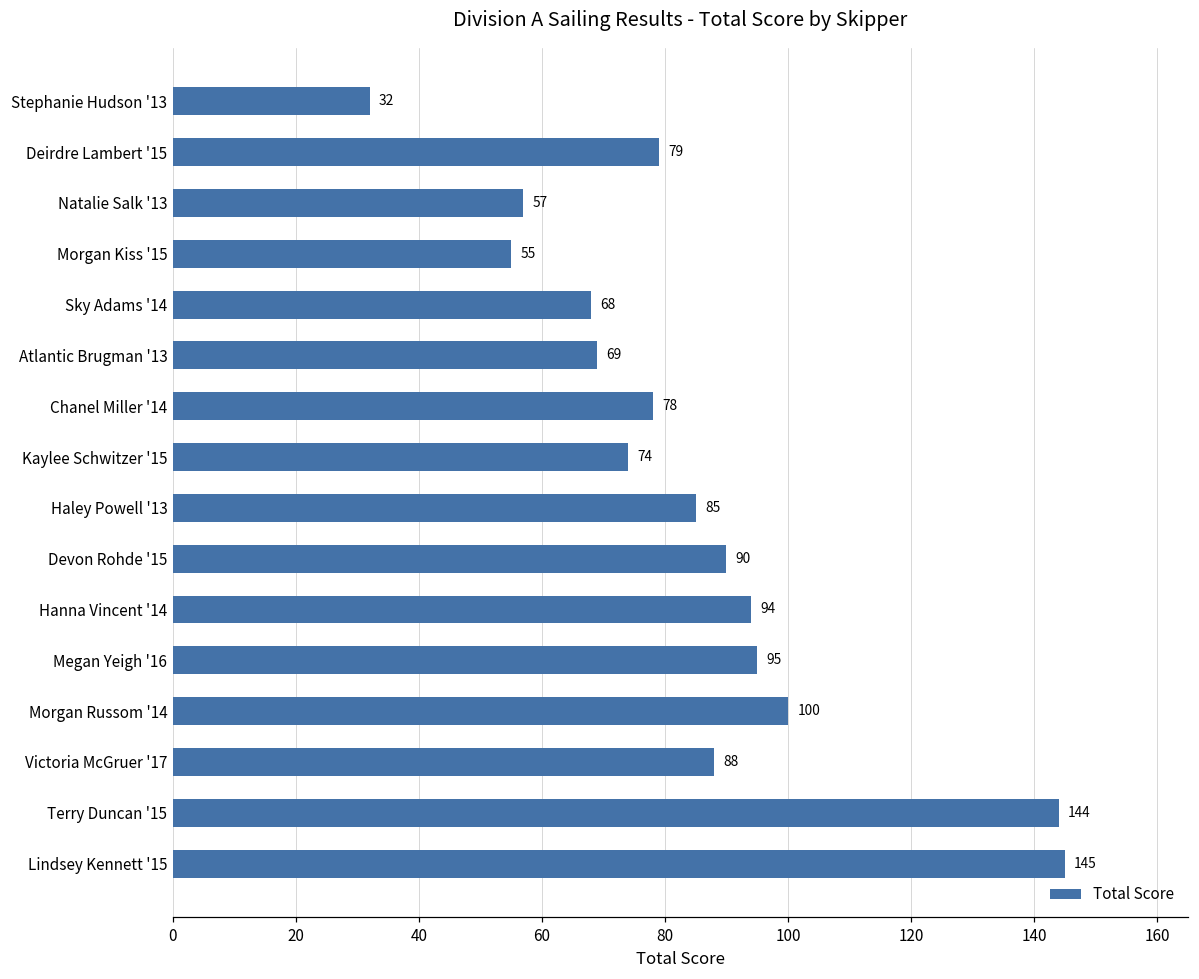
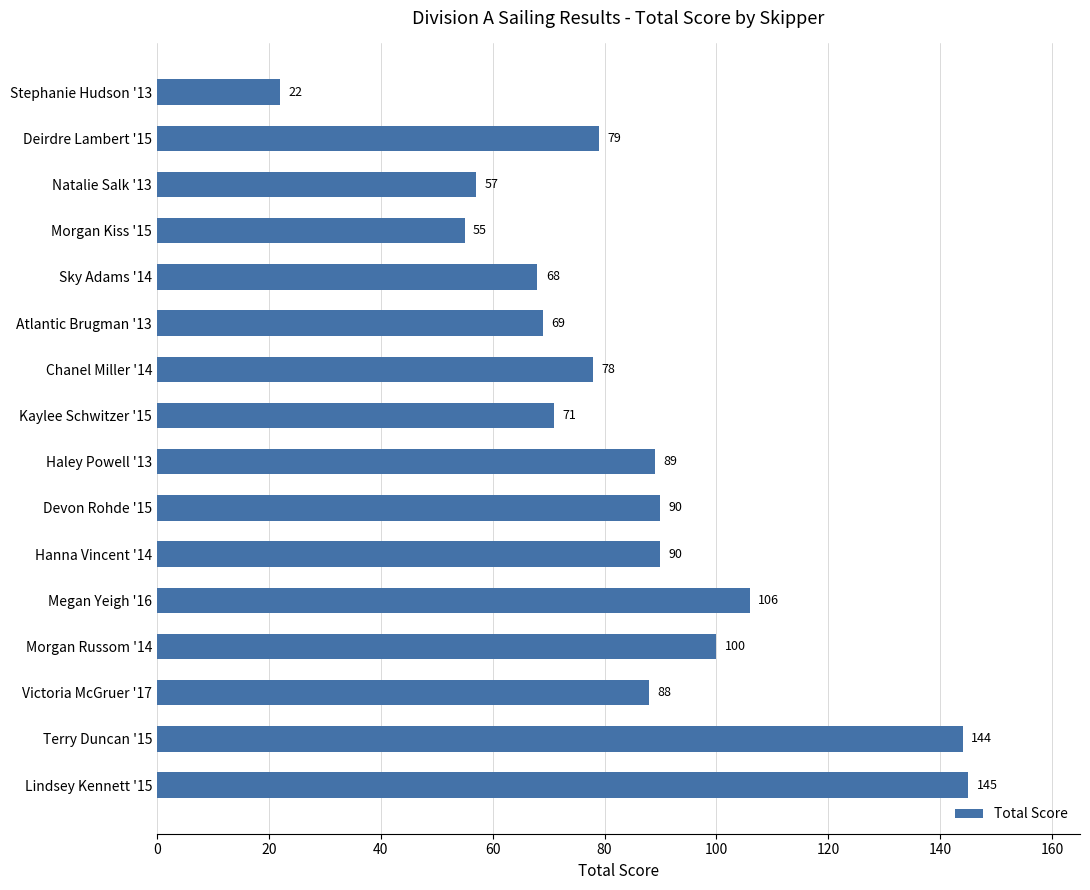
  {
-   "Stephanie Hudson '13": 32,
+   "Stephanie Hudson '13": 22,
    "Deirdre Lambert '15": 79,
    "Natalie Salk '13": 57,
    "Morgan Kiss '15": 55,
    "Sky Adams '14": 68,
    "Atlantic Brugman '13": 69,
    "Chanel Miller '14": 78,
-   "Kaylee Schwitzer '15": 74,
-   "Haley Powell '13": 85,
+   "Kaylee Schwitzer '15": 71,
+   "Haley Powell '13": 89,
    "Devon Rohde '15": 90,
-   "Hanna Vincent '14": 94,
-   "Megan Yeigh '16": 95,
+   "Hanna Vincent '14": 90,
+   "Megan Yeigh '16": 106,
    "Morgan Russom '14": 100,
    "Victoria McGruer '17": 88,
    "Terry Duncan '15": 144,
    "Lindsey Kennett '15": 145
  }
